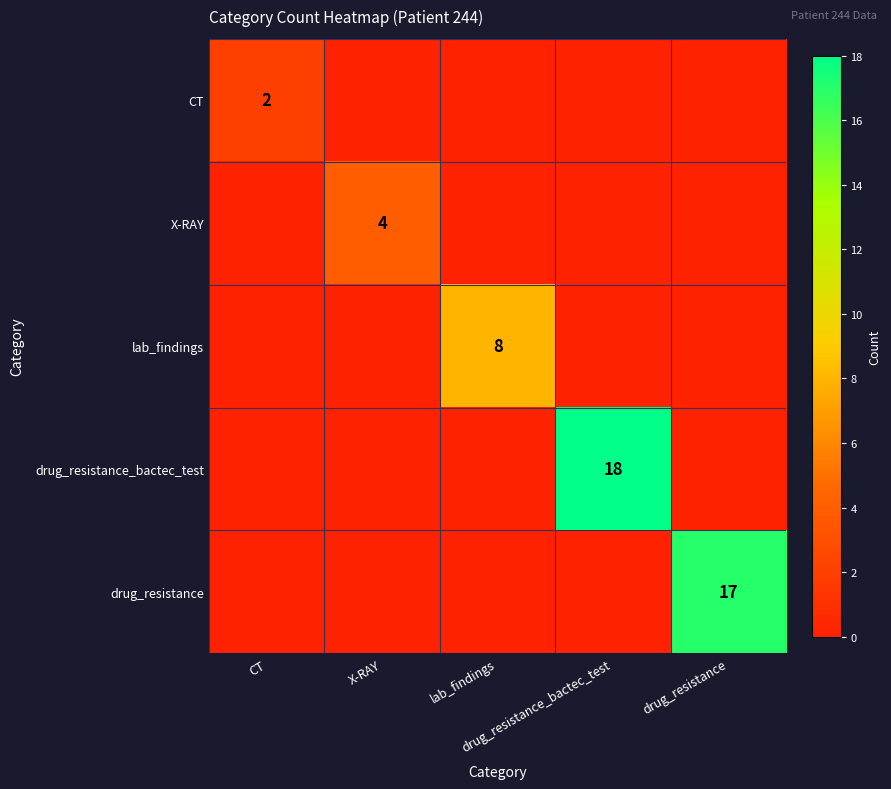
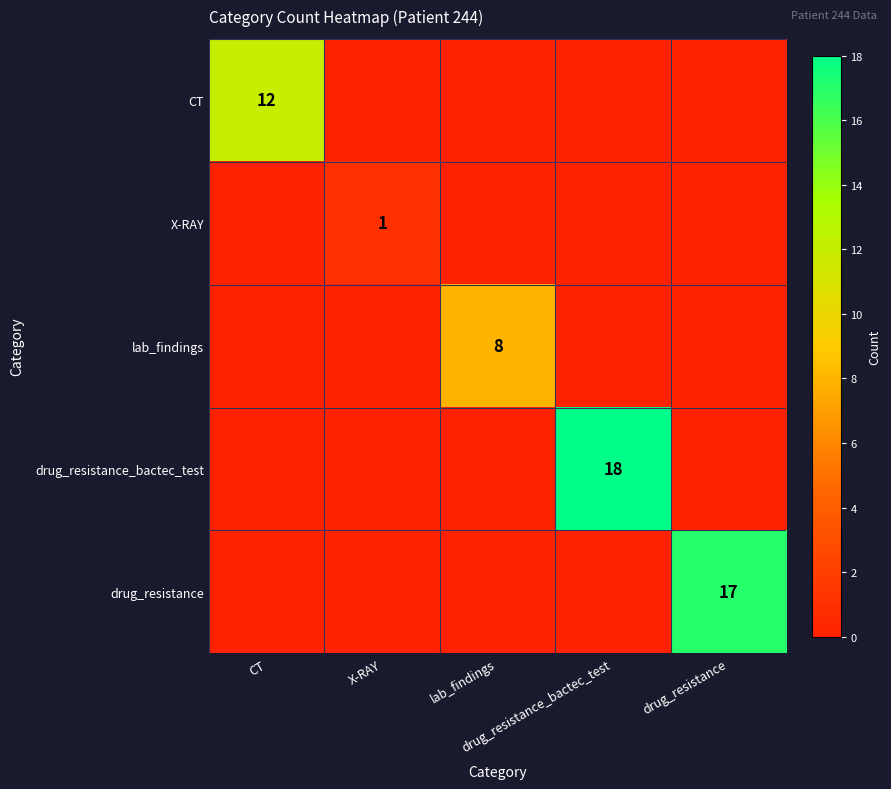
  {
    "CT": {
-     "CT": 2
+     "CT": 12
    },
    "X-RAY": {
-     "X-RAY": 4
+     "X-RAY": 1
    },
    "lab_findings": {
      "lab_findings": 8
    },
    "drug_resistance_bactec_test": {
      "drug_resistance_bactec_test": 18
    },
    "drug_resistance": {
      "drug_resistance": 17
    }
  }
